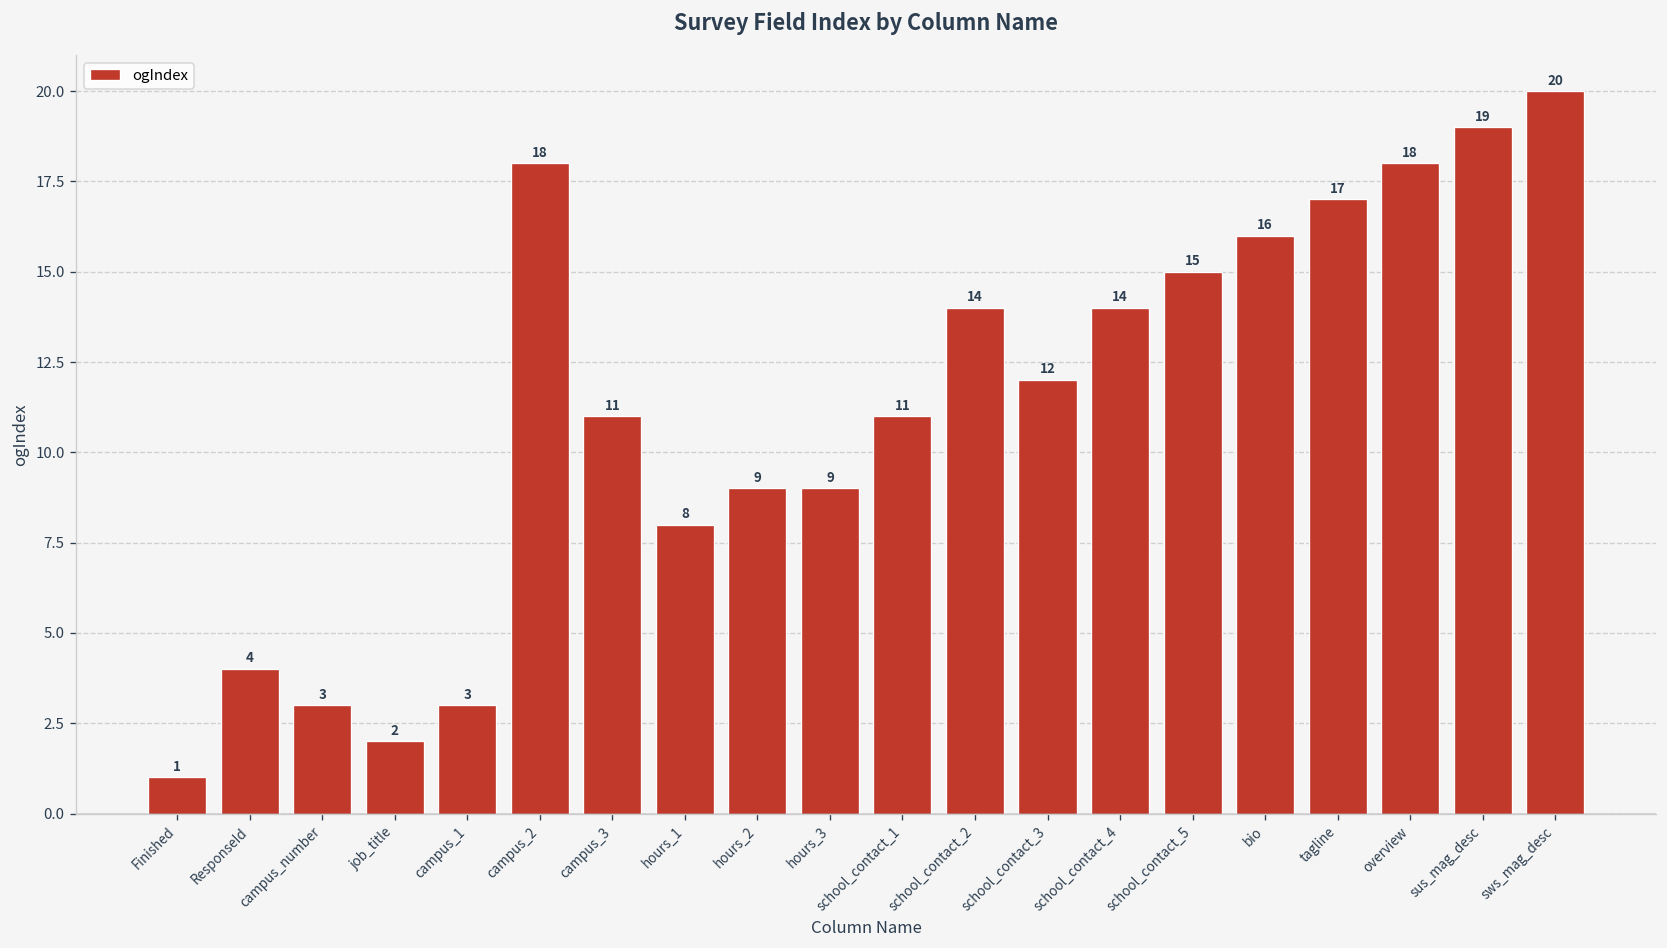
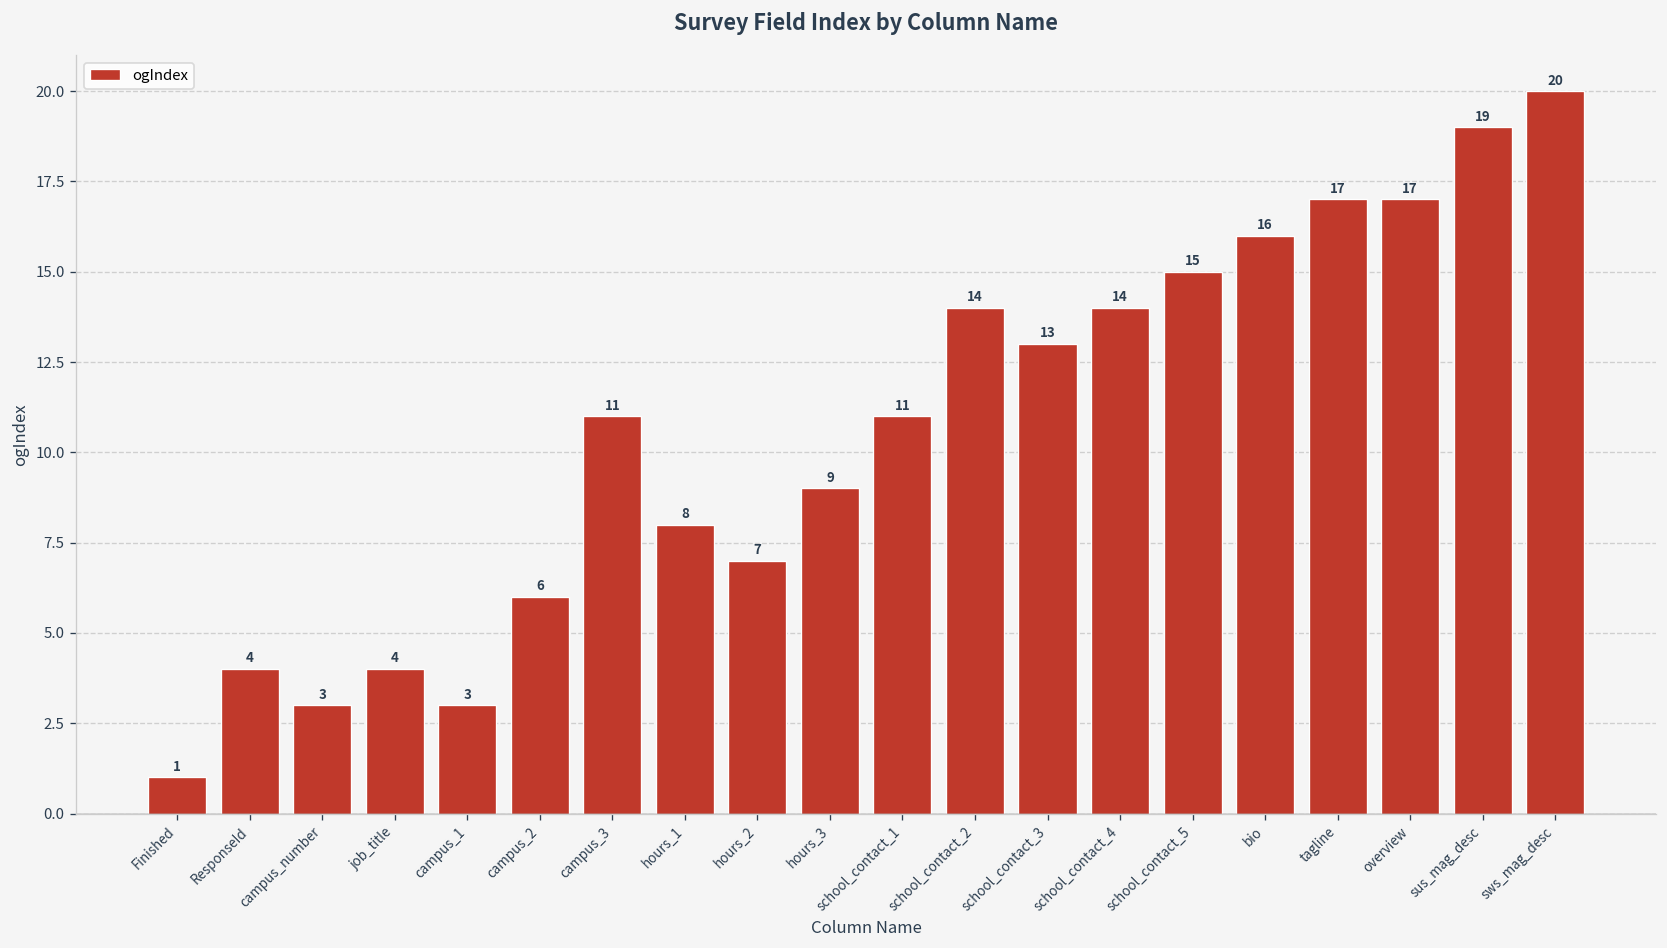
  {
    "Finished": 1,
    "ResponseId": 4,
    "campus_number": 3,
-   "job_title": 2,
+   "job_title": 4,
    "campus_1": 3,
-   "campus_2": 18,
+   "campus_2": 6,
    "campus_3": 11,
    "hours_1": 8,
-   "hours_2": 9,
+   "hours_2": 7,
    "hours_3": 9,
    "school_contact_1": 11,
    "school_contact_2": 14,
-   "school_contact_3": 12,
+   "school_contact_3": 13,
    "school_contact_4": 14,
    "school_contact_5": 15,
    "bio": 16,
    "tagline": 17,
-   "overview": 18,
+   "overview": 17,
    "sus_mag_desc": 19,
    "sws_mag_desc": 20
  }
